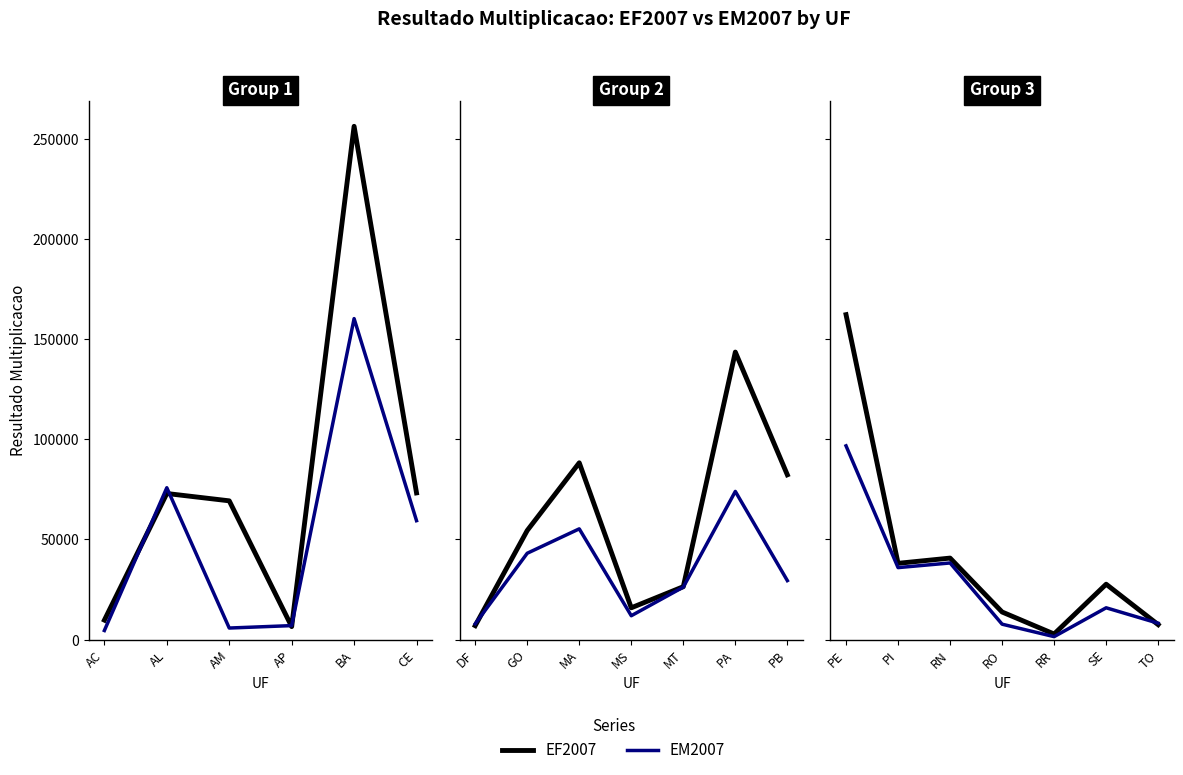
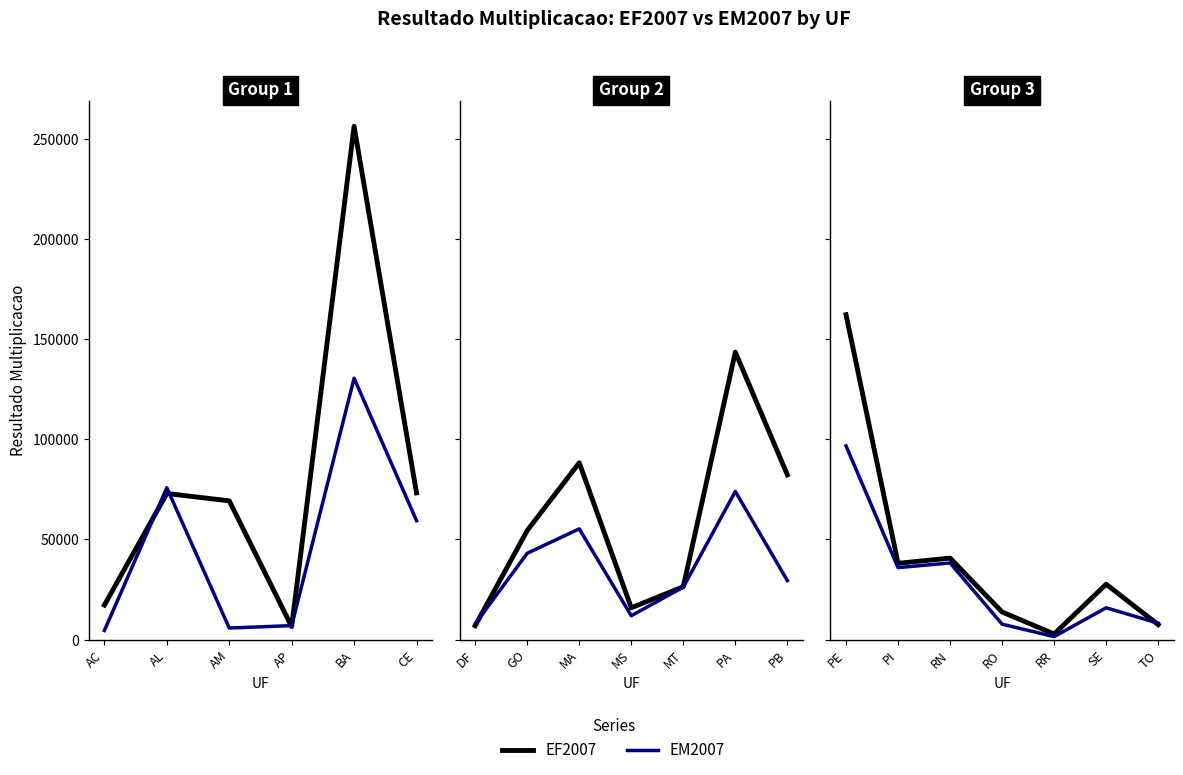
  {
    "Group 1": {
      "EF2007": {
-       "AC": 10000,
+       "AC": 17000,
        "AL": 73000,
        "AM": 69000,
        "BA": 256000,
        "CE": 73000
      },
      "EM2007": {
        "AC": 5000,
        "AL": 76000,
        "AM": 6000,
-       "BA": 160000,
+       "BA": 131000,
        "CE": 59000
      }
    }
  }
